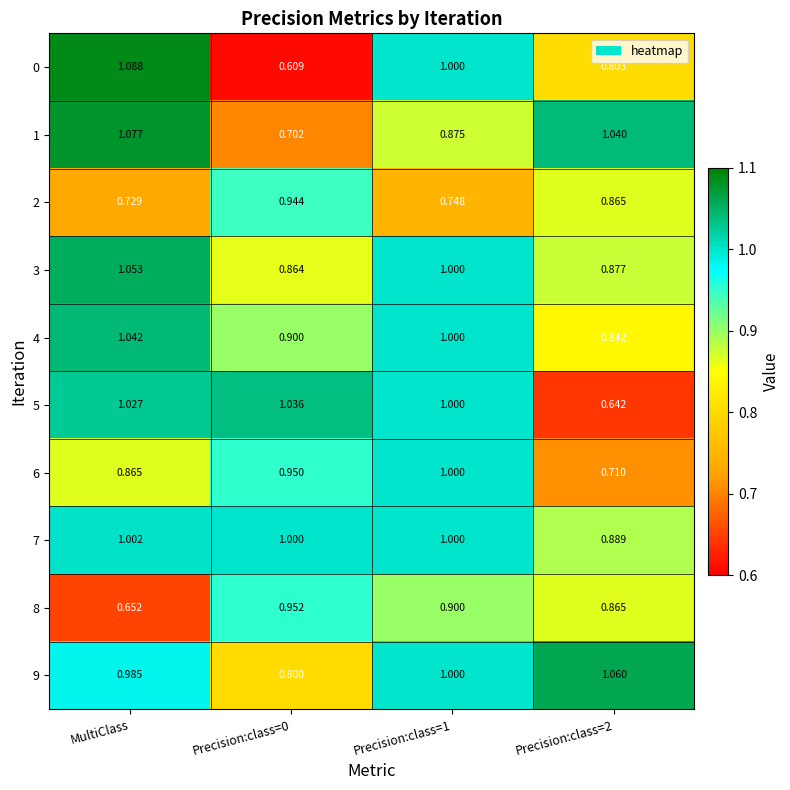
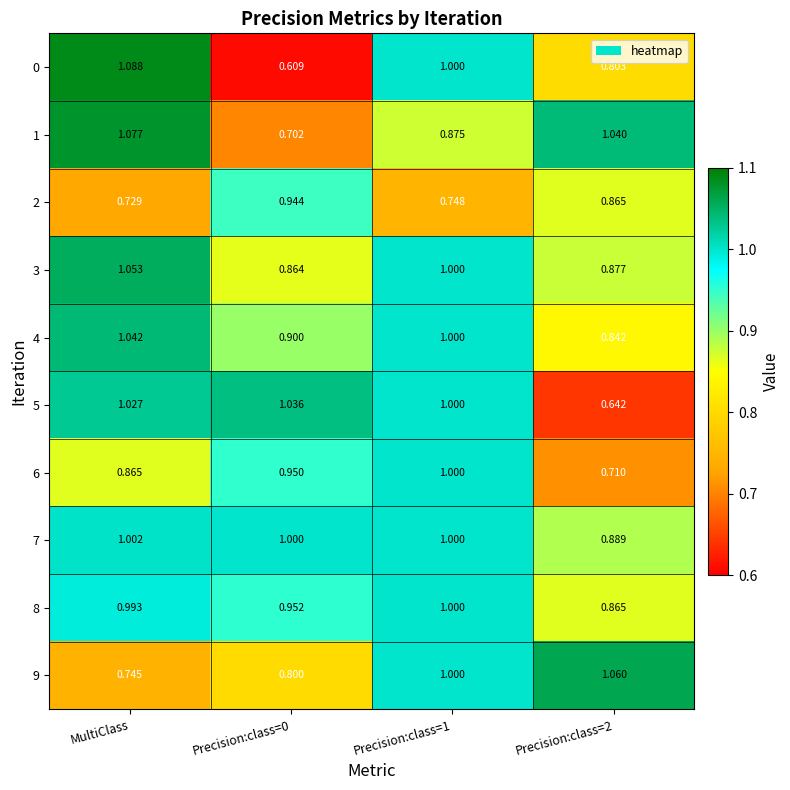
  {
    "0": {
      "MultiClass": 1.088,
      "Precision:class=0": 0.609,
      "Precision:class=1": 1.000
    },
    "1": {
      "MultiClass": 1.077,
      "Precision:class=0": 0.702,
      "Precision:class=1": 0.875,
      "Precision:class=2": 1.040
    },
    "2": {
      "MultiClass": 0.729,
      "Precision:class=0": 0.944,
      "Precision:class=1": 0.748,
      "Precision:class=2": 0.865
    },
    "3": {
      "MultiClass": 1.053,
      "Precision:class=0": 0.864,
      "Precision:class=1": 1.000,
      "Precision:class=2": 0.877
    },
    "4": {
      "MultiClass": 1.042,
      "Precision:class=0": 0.900,
      "Precision:class=1": 1.000,
      "Precision:class=2": 0.842
    },
    "5": {
      "MultiClass": 1.027,
      "Precision:class=0": 1.036,
      "Precision:class=1": 1.000,
      "Precision:class=2": 0.642
    },
    "6": {
      "MultiClass": 0.865,
      "Precision:class=0": 0.950,
      "Precision:class=1": 1.000,
      "Precision:class=2": 0.710
    },
    "7": {
      "MultiClass": 1.002,
      "Precision:class=0": 1.000,
      "Precision:class=1": 1.000,
      "Precision:class=2": 0.889
    },
    "8": {
-     "MultiClass": 0.652,
+     "MultiClass": 0.993,
      "Precision:class=0": 0.952,
-     "Precision:class=1": 0.900,
+     "Precision:class=1": 1.000,
      "Precision:class=2": 0.865
    },
    "9": {
-     "MultiClass": 0.985,
+     "MultiClass": 0.745,
      "Precision:class=0": 0.800,
      "Precision:class=1": 1.000,
      "Precision:class=2": 1.060
    }
  }
